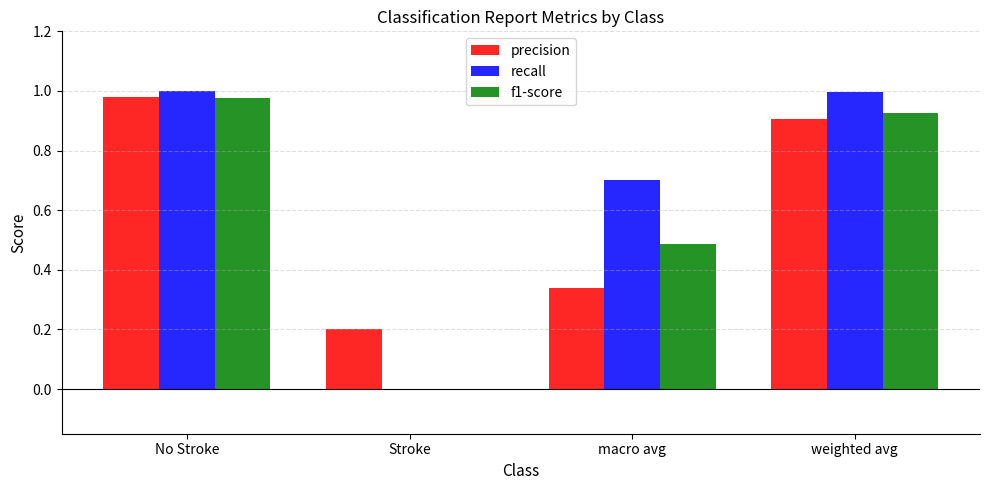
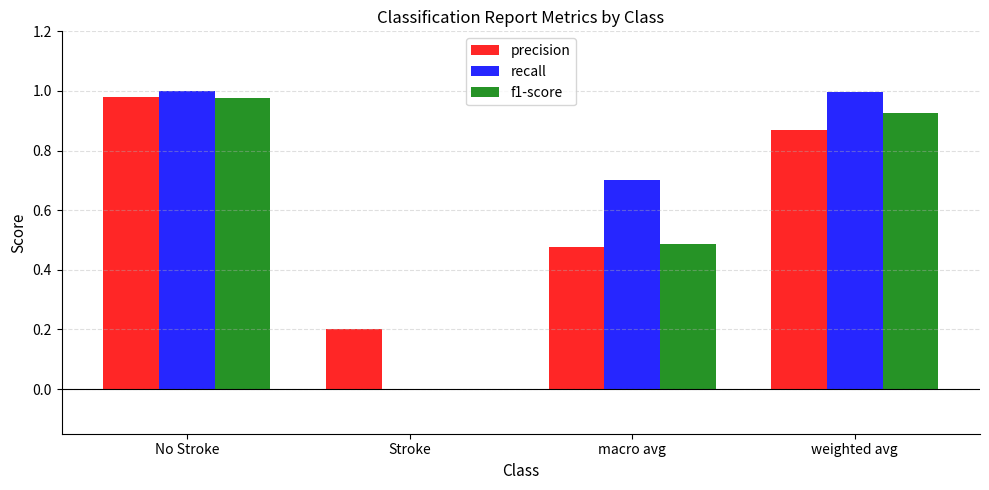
  {
    "precision": {
      "No Stroke": 0.98,
      "Stroke": 0.20,
-     "macro avg": 0.34,
-     "weighted avg": 0.90
+     "macro avg": 0.48,
+     "weighted avg": 0.87
    },
    "recall": {
      "No Stroke": 1.00,
      "Stroke": 0.00,
      "macro avg": 0.70,
      "weighted avg": 1.00
    },
    "f1-score": {
      "No Stroke": 0.97,
      "Stroke": 0.00,
      "macro avg": 0.49,
      "weighted avg": 0.93
    }
  }
